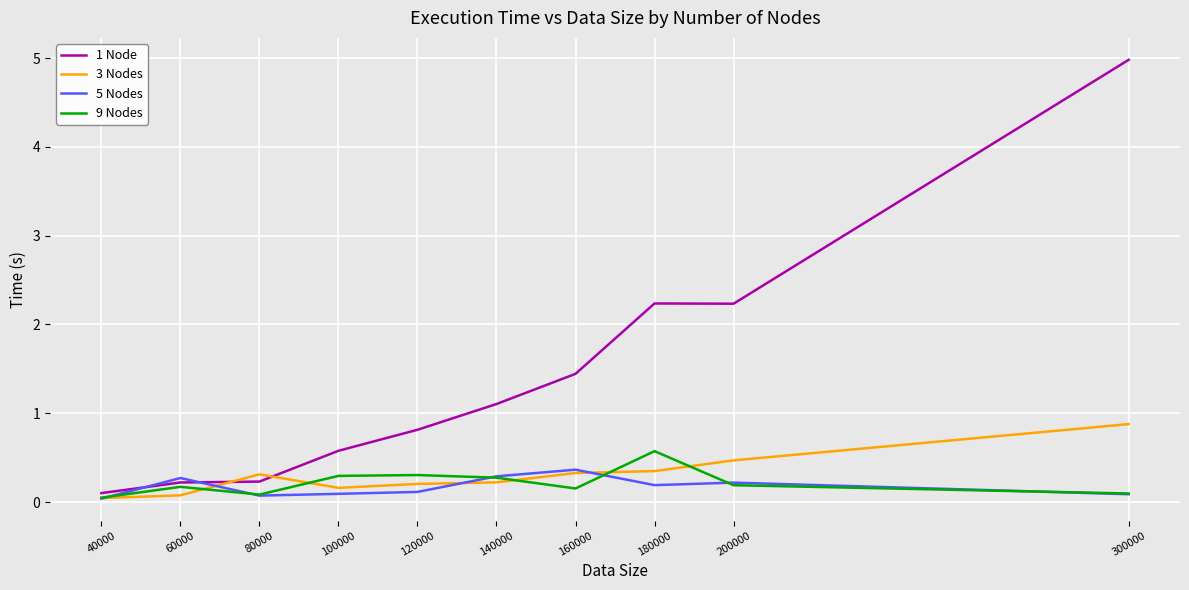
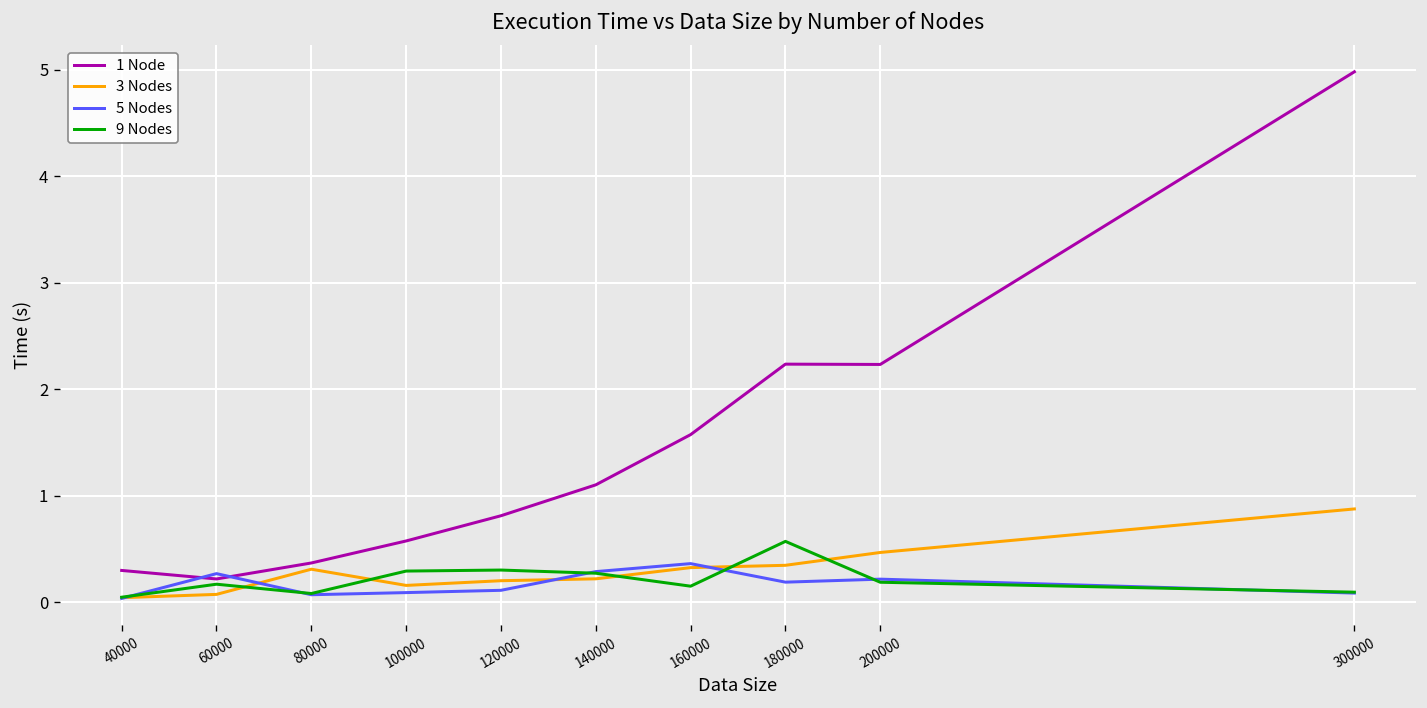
  {
    "1 Node": {
-     "40000": 0.1,
+     "40000": 0.3,
      "60000": 0.2,
-     "80000": 0.2,
+     "80000": 0.4,
      "100000": 0.6,
      "120000": 0.8,
      "140000": 1.1,
-     "160000": 1.4,
+     "160000": 1.6,
      "180000": 2.2,
      "200000": 2.2,
      "300000": 5.0
    },
    "3 Nodes": {
      "60000": 0.1,
      "80000": 0.3,
      "100000": 0.2,
      "120000": 0.2,
      "140000": 0.2,
      "160000": 0.3,
      "180000": 0.3,
      "200000": 0.5,
      "300000": 0.9
    },
    "5 Nodes": {
      "60000": 0.3,
      "100000": 0.1,
      "120000": 0.1,
      "160000": 0.4,
      "180000": 0.2,
      "200000": 0.2
    },
    "9 Nodes": {
      "60000": 0.2,
      "100000": 0.3,
      "120000": 0.3,
      "160000": 0.2,
      "180000": 0.6,
      "200000": 0.2
    }
  }
